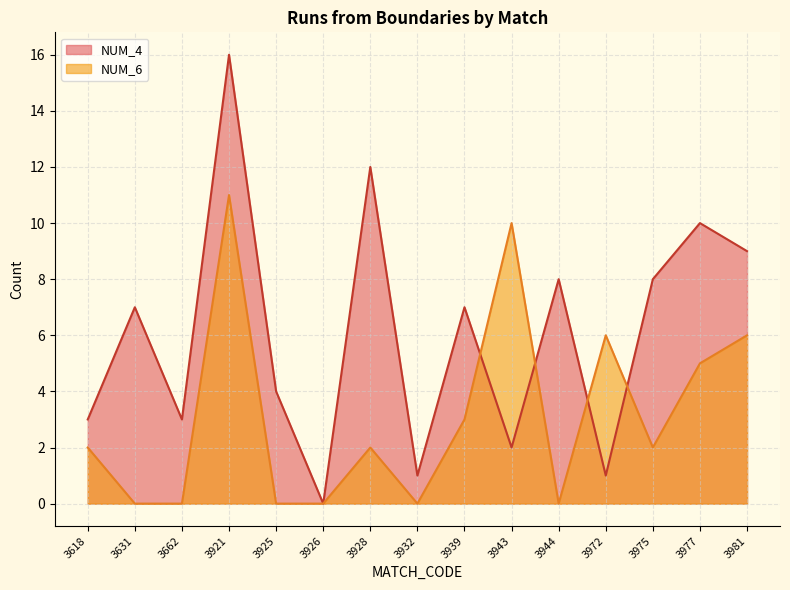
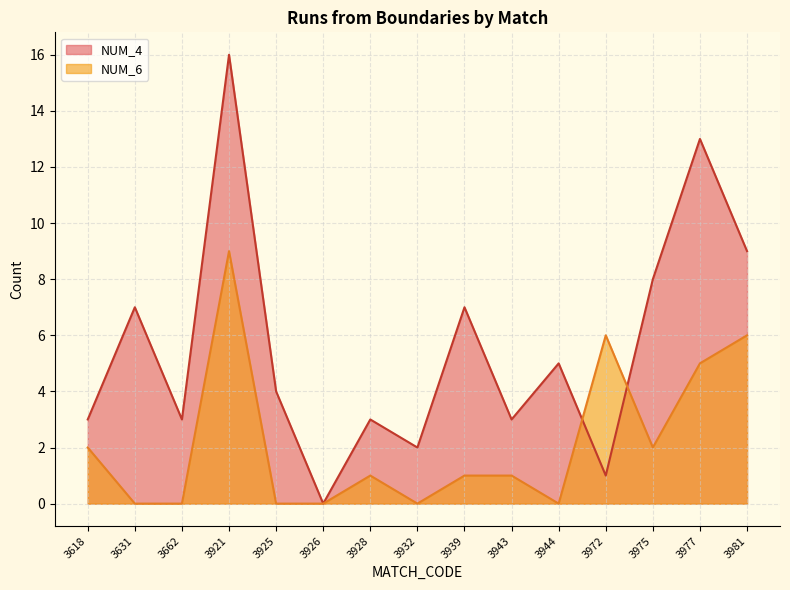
  {
    "NUM_4": {
      "3618": 3,
      "3631": 7,
      "3662": 3,
      "3921": 16,
      "3925": 4,
-     "3928": 12,
-     "3932": 1,
+     "3928": 3,
+     "3932": 2,
      "3939": 7,
-     "3943": 2,
-     "3944": 8,
+     "3943": 3,
+     "3944": 5,
      "3972": 1,
      "3975": 8,
-     "3977": 10,
+     "3977": 13,
      "3981": 9
    },
    "NUM_6": {
      "3618": 2,
      "3631": 0,
      "3662": 0,
-     "3921": 11,
+     "3921": 9,
      "3925": 0,
-     "3928": 2,
+     "3928": 1,
      "3932": 0,
-     "3939": 3,
-     "3943": 10,
+     "3939": 1,
+     "3943": 1,
      "3944": 0,
      "3972": 6,
      "3975": 2,
      "3977": 5,
      "3981": 6
    }
  }
